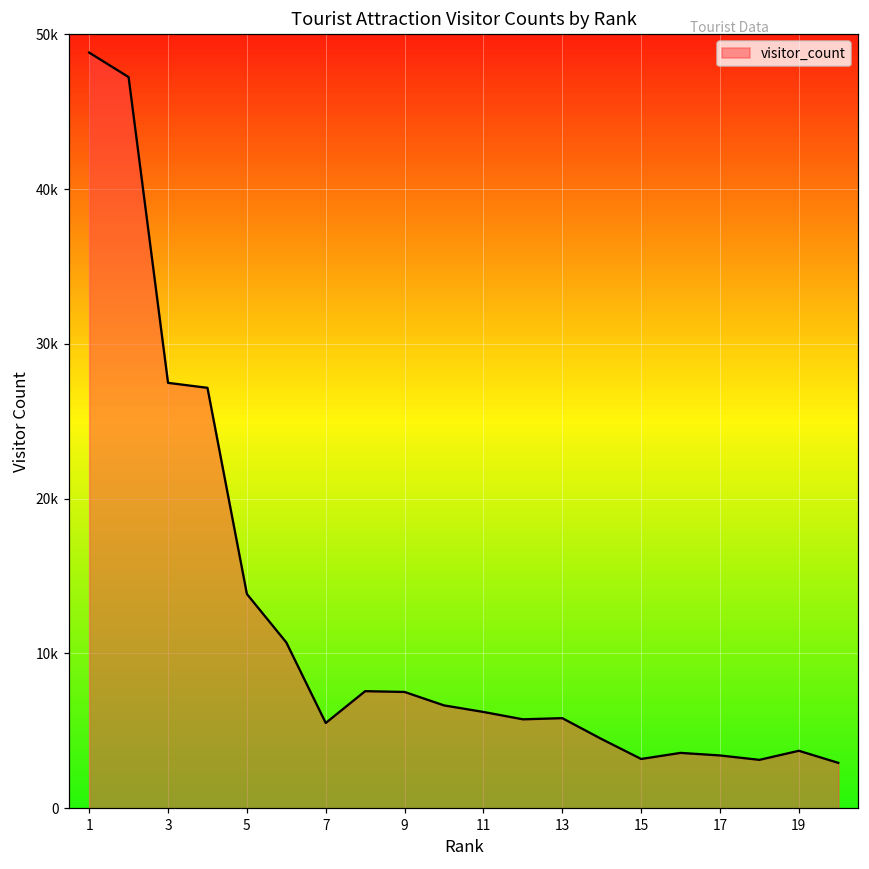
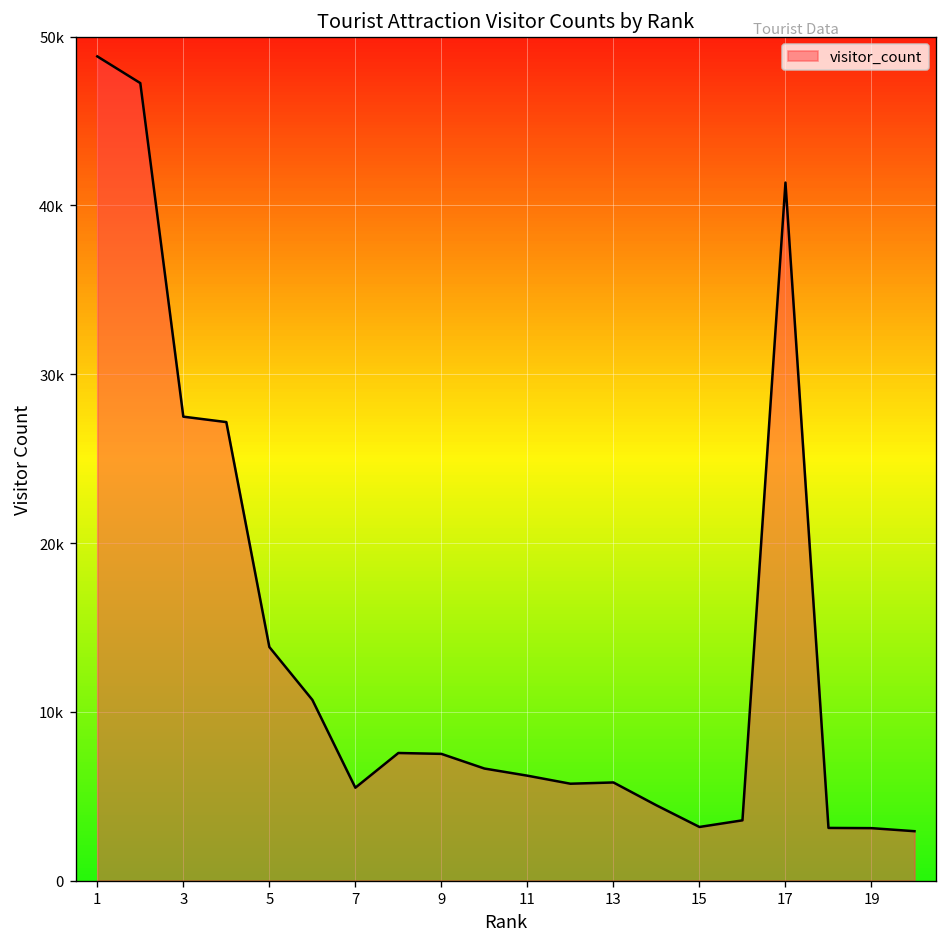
  {
    "1": 48800,
    "3": 27500,
    "5": 13800,
    "7": 5500,
    "9": 7500,
    "11": 6200,
    "13": 5800,
    "15": 3200,
-   "17": 3400,
-   "19": 3700
+   "17": 41400,
+   "19": 3100
  }
